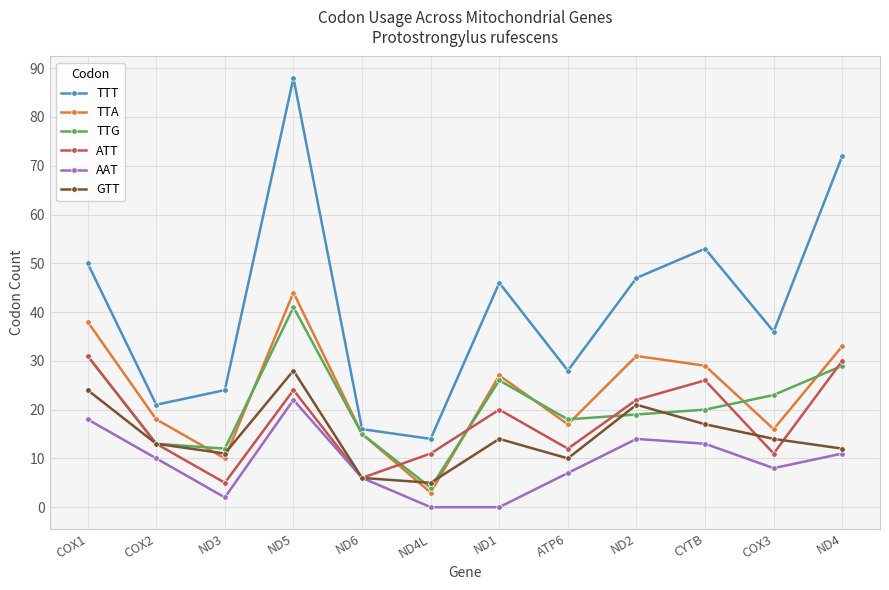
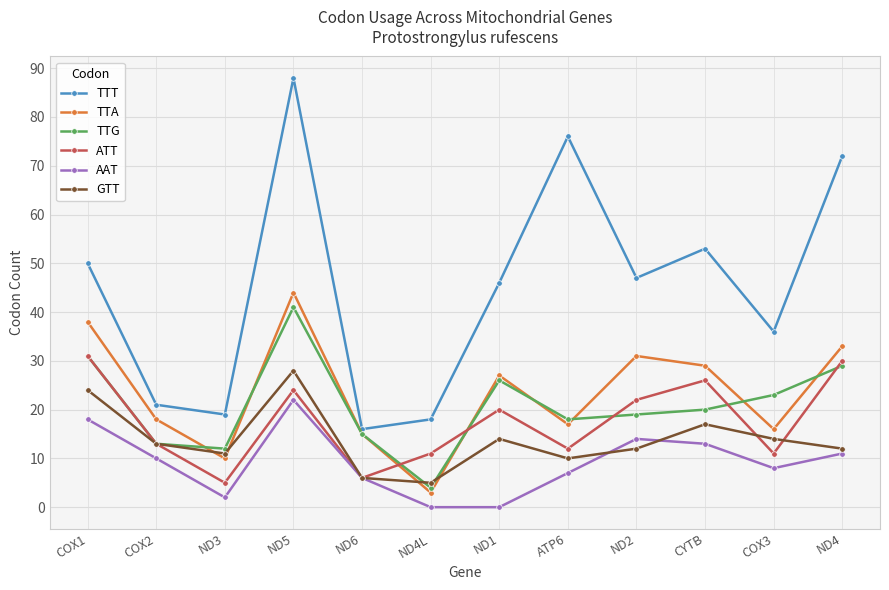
  {
    "TTT": {
      "COX1": 50,
      "COX2": 21,
-     "ND3": 24,
+     "ND3": 19,
      "ND5": 88,
      "ND6": 16,
-     "ND4L": 14,
+     "ND4L": 18,
      "ND1": 46,
-     "ATP6": 28,
+     "ATP6": 76,
      "ND2": 47,
      "CYTB": 53,
      "COX3": 36,
      "ND4": 72
    },
    "TTG": {
      "ND3": 12,
      "ND5": 41,
      "ND4L": 4,
      "ND1": 26,
      "ATP6": 18,
      "ND2": 19,
      "CYTB": 20,
      "COX3": 23,
      "ND4": 29
    },
    "AAT": {
      "COX1": 18,
      "COX2": 10,
      "ND3": 2,
      "ND5": 22,
      "ND4L": 0,
      "ND1": 0,
      "ATP6": 7,
      "ND2": 14,
      "CYTB": 13,
      "COX3": 8,
      "ND4": 11
    },
    "GTT": {
      "COX1": 24,
      "ND3": 11,
      "ND5": 28,
      "ND4L": 5,
      "ND1": 14,
      "ATP6": 10,
-     "ND2": 21,
+     "ND2": 12,
      "CYTB": 17,
      "COX3": 14,
      "ND4": 12
    }
  }
